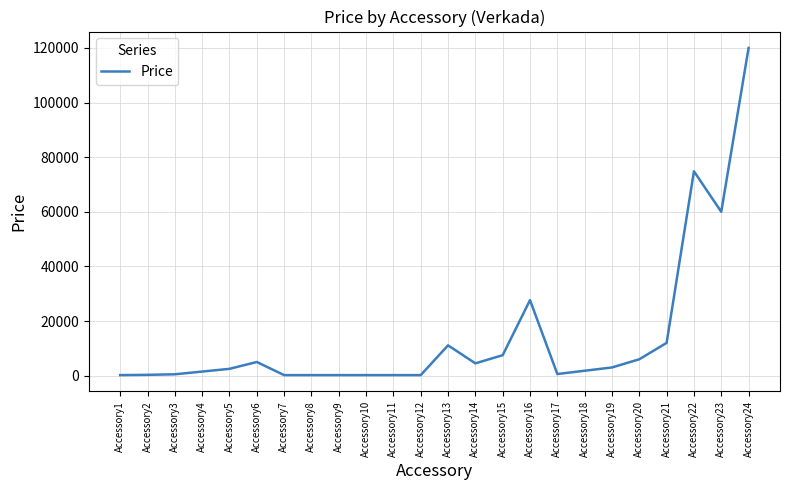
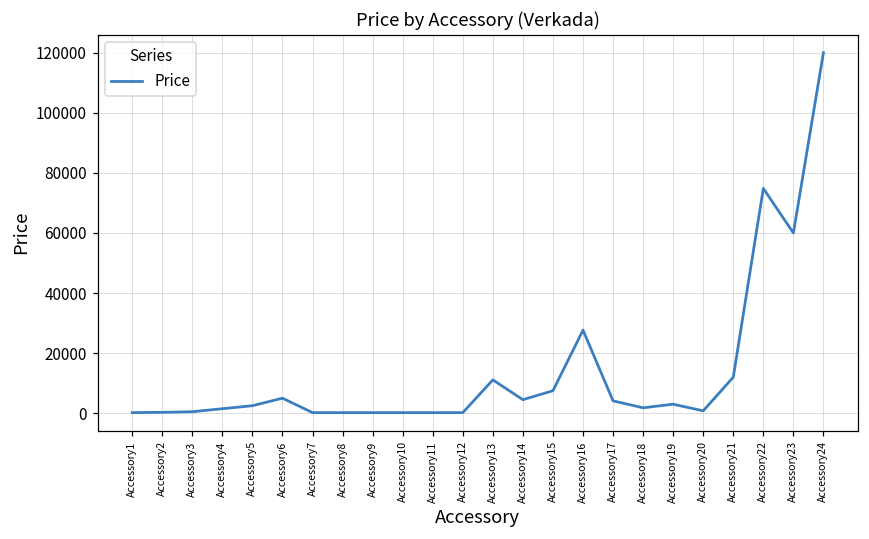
  {
    "Accessory1": 0,
    "Accessory2": 0,
    "Accessory3": 0,
    "Accessory4": 1000,
    "Accessory5": 2000,
    "Accessory6": 5000,
    "Accessory7": 0,
    "Accessory8": 0,
    "Accessory9": 0,
    "Accessory10": 0,
    "Accessory11": 0,
    "Accessory12": 0,
    "Accessory13": 11000,
    "Accessory14": 5000,
    "Accessory15": 8000,
    "Accessory16": 28000,
-   "Accessory17": 1000,
+   "Accessory17": 4000,
    "Accessory18": 2000,
    "Accessory19": 3000,
-   "Accessory20": 6000,
+   "Accessory20": 1000,
    "Accessory21": 12000,
    "Accessory22": 75000,
    "Accessory23": 60000,
    "Accessory24": 120000
  }
